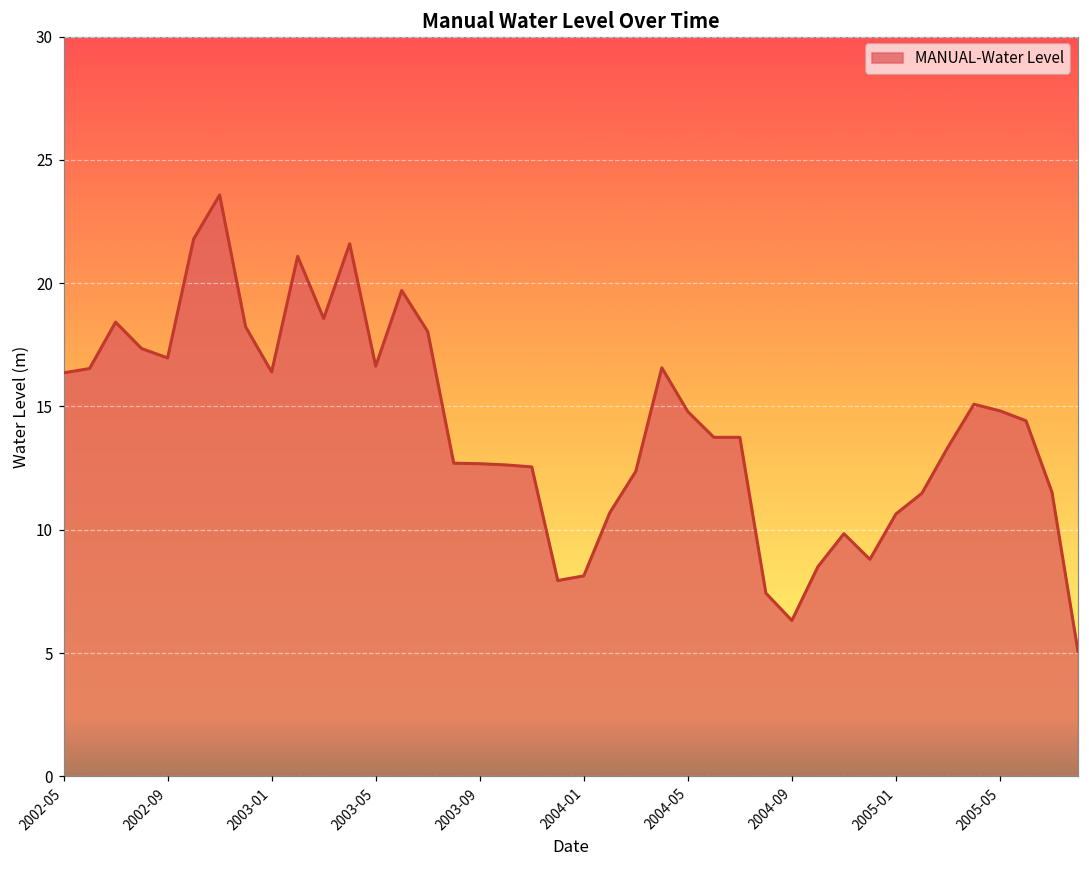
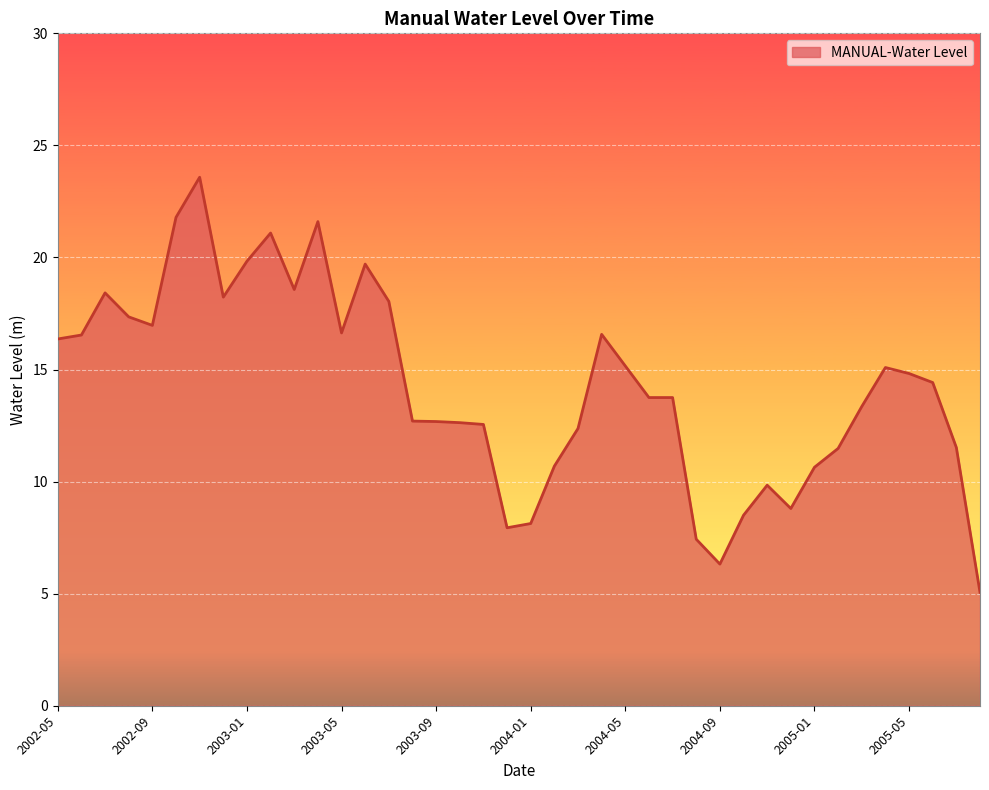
  {
    "2002-05": 16.4,
    "2002-09": 17.0,
-   "2003-01": 16.4,
+   "2003-01": 19.8,
    "2003-05": 16.6,
    "2003-09": 12.7,
    "2004-01": 8.1,
-   "2004-05": 14.8,
+   "2004-05": 15.2,
    "2004-09": 6.3,
    "2005-01": 10.6,
    "2005-05": 14.8
  }
